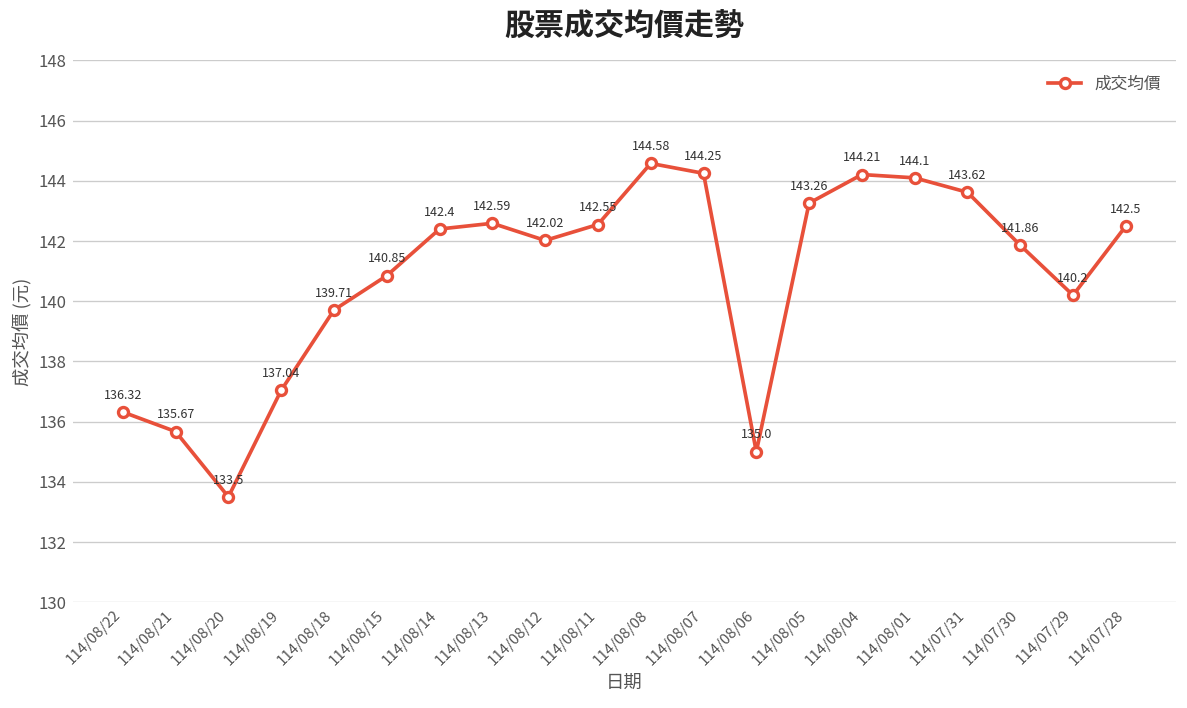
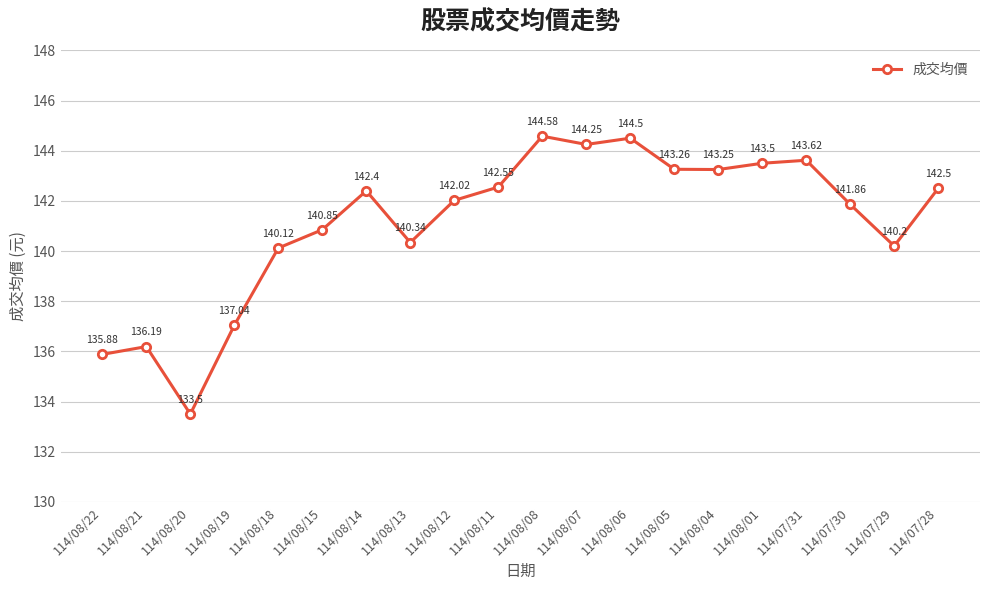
  {
-   "114/08/22": 136.32,
-   "114/08/21": 135.67,
+   "114/08/22": 135.88,
+   "114/08/21": 136.19,
    "114/08/20": 133.5,
    "114/08/19": 137.04,
-   "114/08/18": 139.71,
+   "114/08/18": 140.12,
    "114/08/15": 140.85,
    "114/08/14": 142.4,
-   "114/08/13": 142.59,
+   "114/08/13": 140.34,
    "114/08/12": 142.02,
    "114/08/11": 142.55,
    "114/08/08": 144.58,
    "114/08/07": 144.25,
-   "114/08/06": 135.0,
+   "114/08/06": 144.5,
    "114/08/05": 143.26,
-   "114/08/04": 144.21,
-   "114/08/01": 144.1,
+   "114/08/04": 143.25,
+   "114/08/01": 143.5,
    "114/07/31": 143.62,
    "114/07/30": 141.86,
    "114/07/29": 140.2,
    "114/07/28": 142.5
  }
